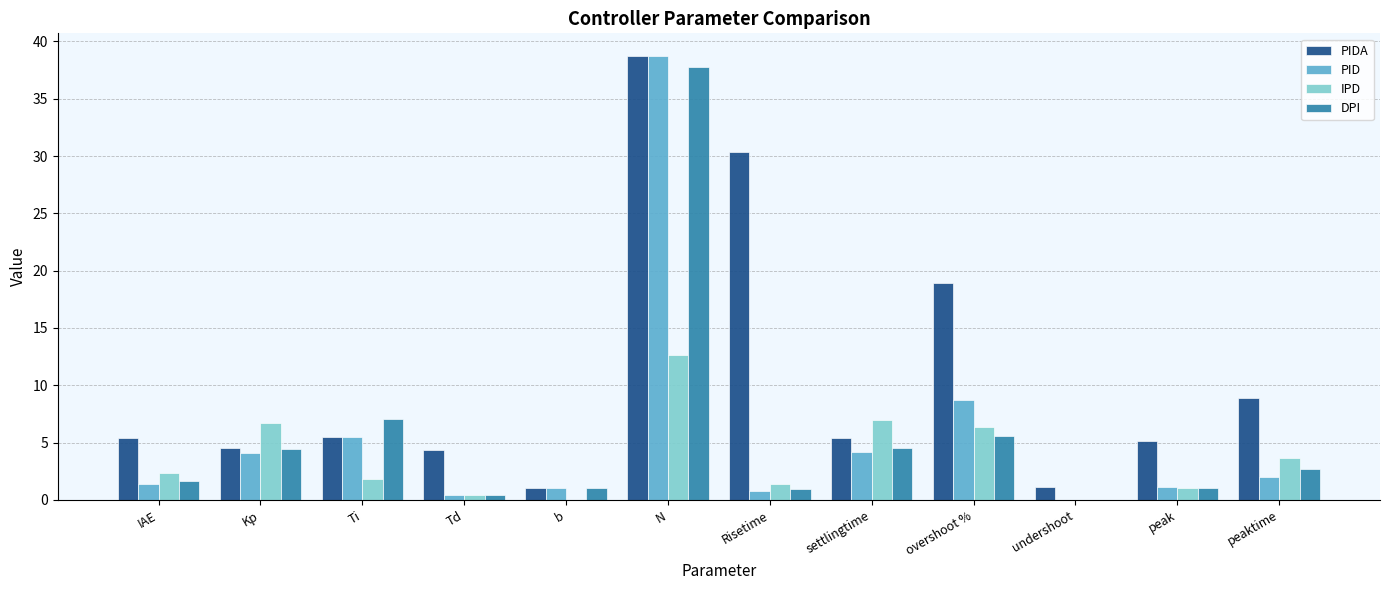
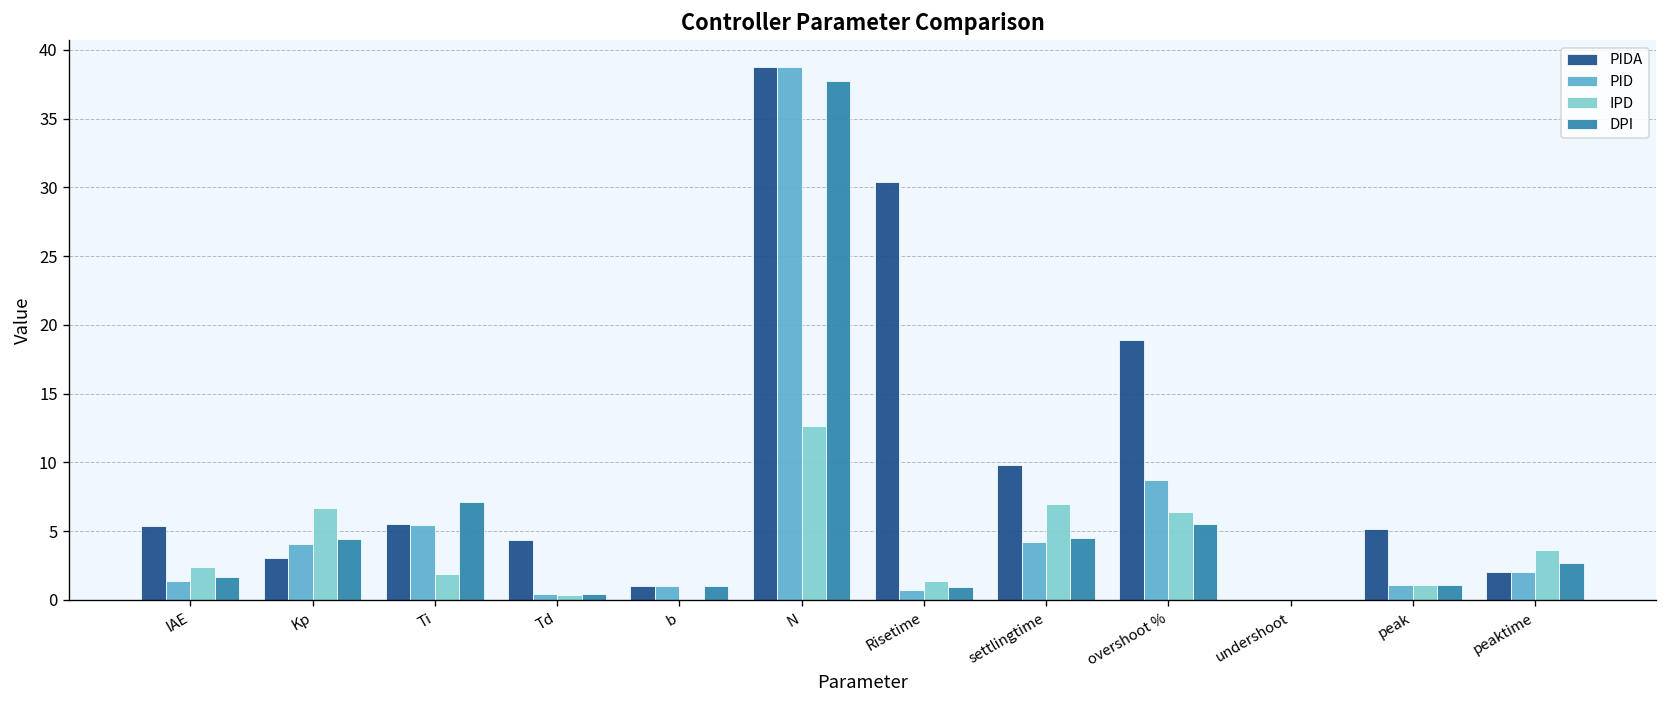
  {
    "PIDA": {
      "IAE": 5.4,
-     "Kp": 4.5,
+     "Kp": 3.0,
      "Ti": 5.5,
      "Td": 4.3,
      "b": 1.0,
      "N": 38.8,
      "Risetime": 30.4,
-     "settlingtime": 5.4,
+     "settlingtime": 9.8,
      "overshoot %": 18.9,
-     "undershoot": 1.1,
+     "undershoot": 0.0,
      "peak": 5.2,
-     "peaktime": 8.9
+     "peaktime": 2.0
    },
    "DPI": {
      "IAE": 1.7,
      "Kp": 4.5,
      "Ti": 7.1,
      "Td": 0.4,
      "b": 1.0,
      "N": 37.8,
      "Risetime": 0.9,
      "settlingtime": 4.5,
      "overshoot %": 5.5,
      "undershoot": 0.0,
      "peak": 1.1,
      "peaktime": 2.7
    }
  }
